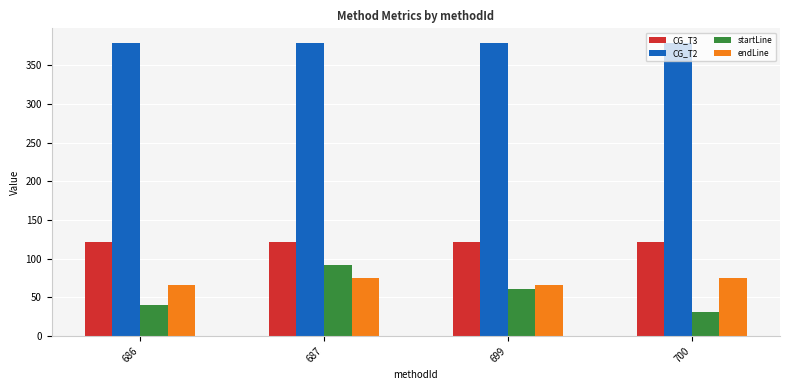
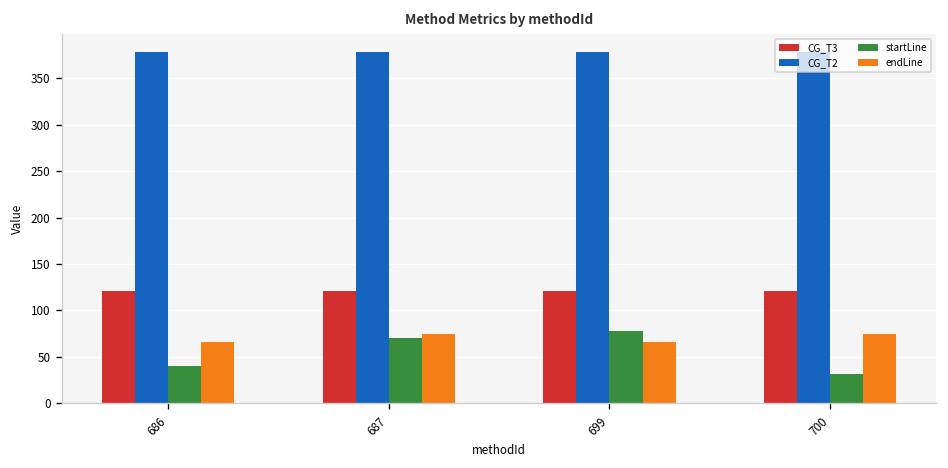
  {
    "CG_T3": {
      "686": 120,
      "687": 120,
      "699": 120,
      "700": 120
    },
    "CG_T2": {
      "686": 380,
      "687": 380,
      "699": 380
    },
    "startLine": {
      "686": 40,
-     "687": 90,
-     "699": 60,
+     "687": 70,
+     "699": 80,
      "700": 30
    },
    "endLine": {
      "686": 70,
      "687": 80,
      "699": 70,
      "700": 80
    }
  }
